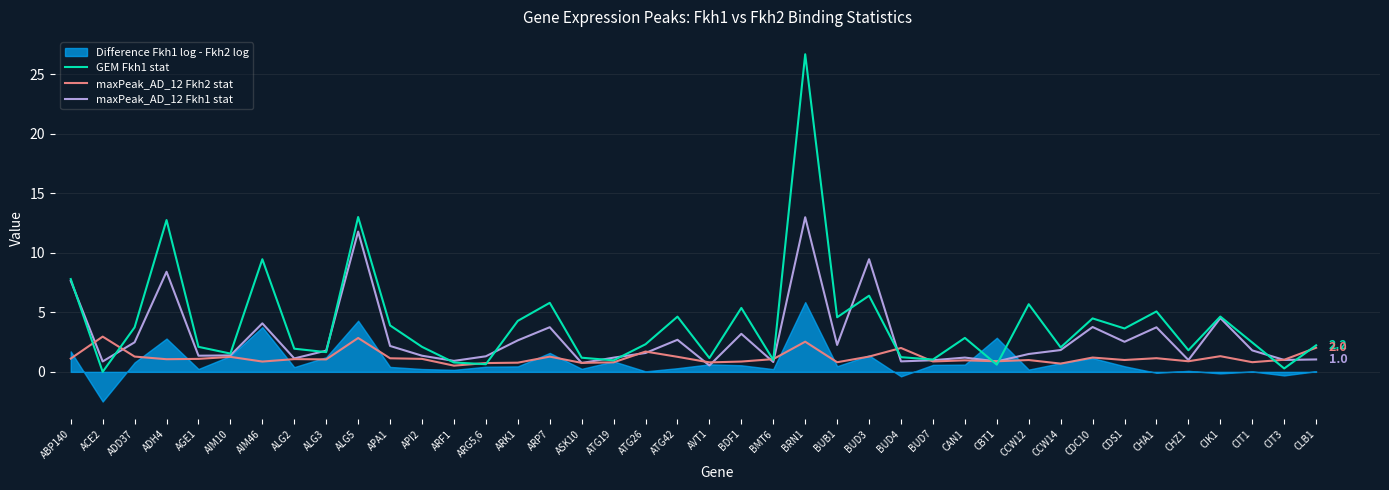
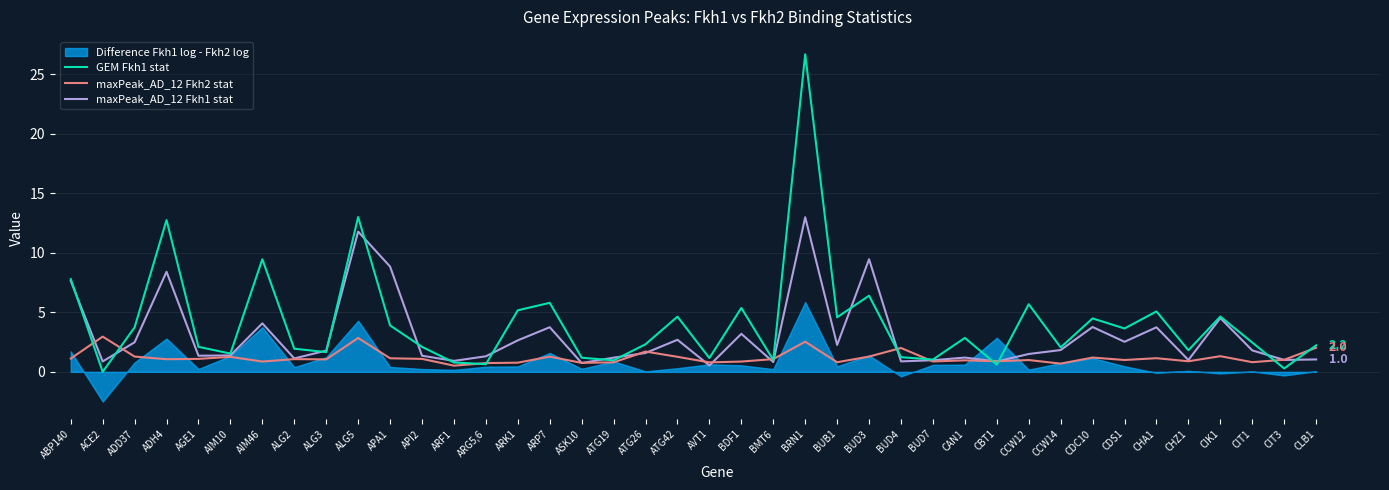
  {
    "GEM Fkh1 stat": {
      "ADD37": 3.7,
      "ADH4": 12.7,
      "AGE1": 2.1,
      "AIM46": 9.5,
      "ALG2": 1.9,
      "ALG5": 13.0,
      "APA1": 3.9,
      "API2": 2.1,
-     "ARK1": 4.3,
+     "ARK1": 5.2,
      "ARP7": 5.8,
      "ASK10": 1.2,
      "ATG26": 2.3,
      "ATG42": 4.6,
      "AVT1": 1.2,
      "BDF1": 5.4,
      "BRN1": 26.7,
      "BUB1": 4.6,
      "BUD3": 6.4,
      "BUD4": 1.2,
      "CAN1": 2.9,
      "CBT1": 0.6,
      "CCW12": 5.7,
      "CCW14": 2.1,
      "CDC10": 4.5,
      "CDS1": 3.6,
      "CHA1": 5.1,
      "CHZ1": 1.8,
      "CIT1": 2.5,
      "CIT3": 0.3
    },
    "maxPeak_AD_12 Fkh2 stat": {
      "ABP140": 1.1,
      "ACE2": 3.0,
      "ADD37": 1.3,
      "ADH4": 1.1,
      "AGE1": 1.1,
      "AIM46": 0.9,
      "ALG5": 2.8,
      "APA1": 1.1,
      "API2": 1.1,
      "ARF1": 0.5,
      "ARK1": 0.8,
      "ARP7": 1.3,
      "ATG42": 1.3,
      "BDF1": 0.9,
      "BRN1": 2.5,
      "BUB1": 0.8,
      "BUD4": 2.0,
      "CAN1": 1.0,
      "CCW12": 1.0,
      "CDS1": 1.0,
      "CHA1": 1.1,
      "CIK1": 1.3,
      "CIT1": 0.8
    },
    "maxPeak_AD_12 Fkh1 stat": {
      "ACE2": 0.9,
      "ADD37": 2.5,
      "ADH4": 8.4,
      "AGE1": 1.4,
      "AIM46": 4.1,
      "ALG5": 11.8,
-     "APA1": 2.2,
+     "APA1": 8.8,
      "API2": 1.4,
      "ARG5,6": 1.3,
      "ARK1": 2.6,
      "ARP7": 3.7,
      "ATG19": 1.2,
      "ATG42": 2.7,
      "BDF1": 3.2,
      "BRN1": 13.0,
      "BUB1": 2.3,
      "BUD3": 9.5,
      "BUD4": 0.9,
      "CAN1": 1.2,
      "CCW12": 1.5,
      "CCW14": 1.8,
      "CDC10": 3.8,
      "CDS1": 2.5,
      "CHA1": 3.7,
      "CIT1": 1.8
    }
  }
